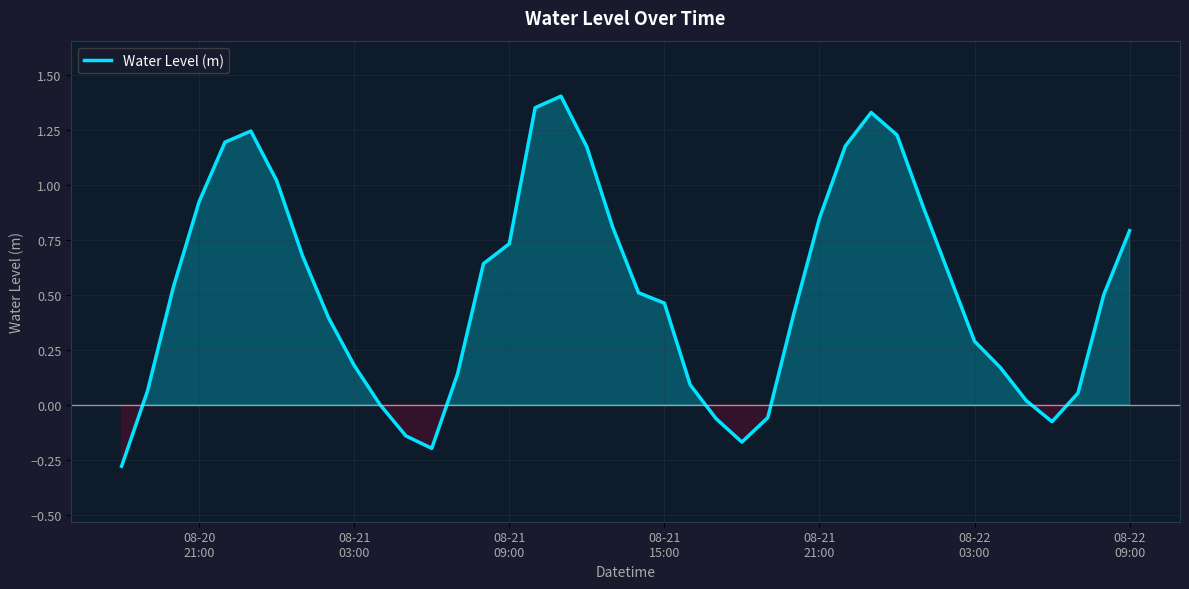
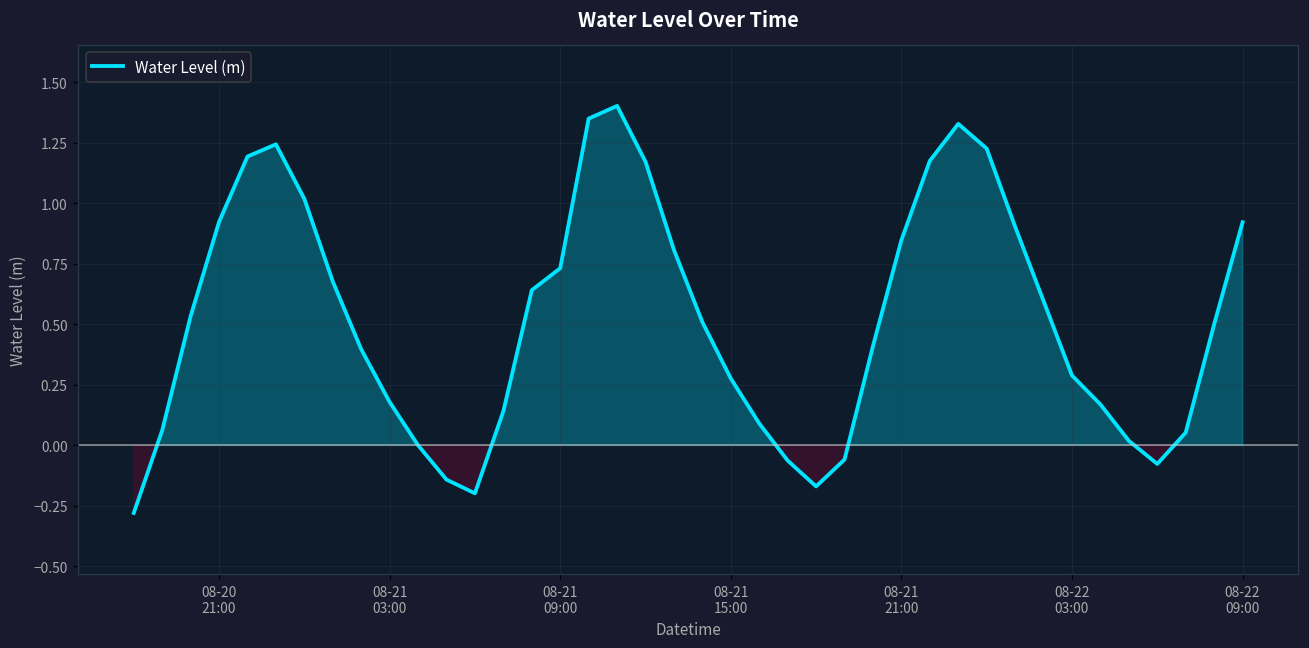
  {
    "08-20 21:00": 0.92,
    "08-21 03:00": 0.18,
    "08-21 09:00": 0.73,
-   "08-21 15:00": 0.46,
+   "08-21 15:00": 0.28,
    "08-21 21:00": 0.85,
    "08-22 03:00": 0.29,
-   "08-22 09:00": 0.79
+   "08-22 09:00": 0.92
  }
